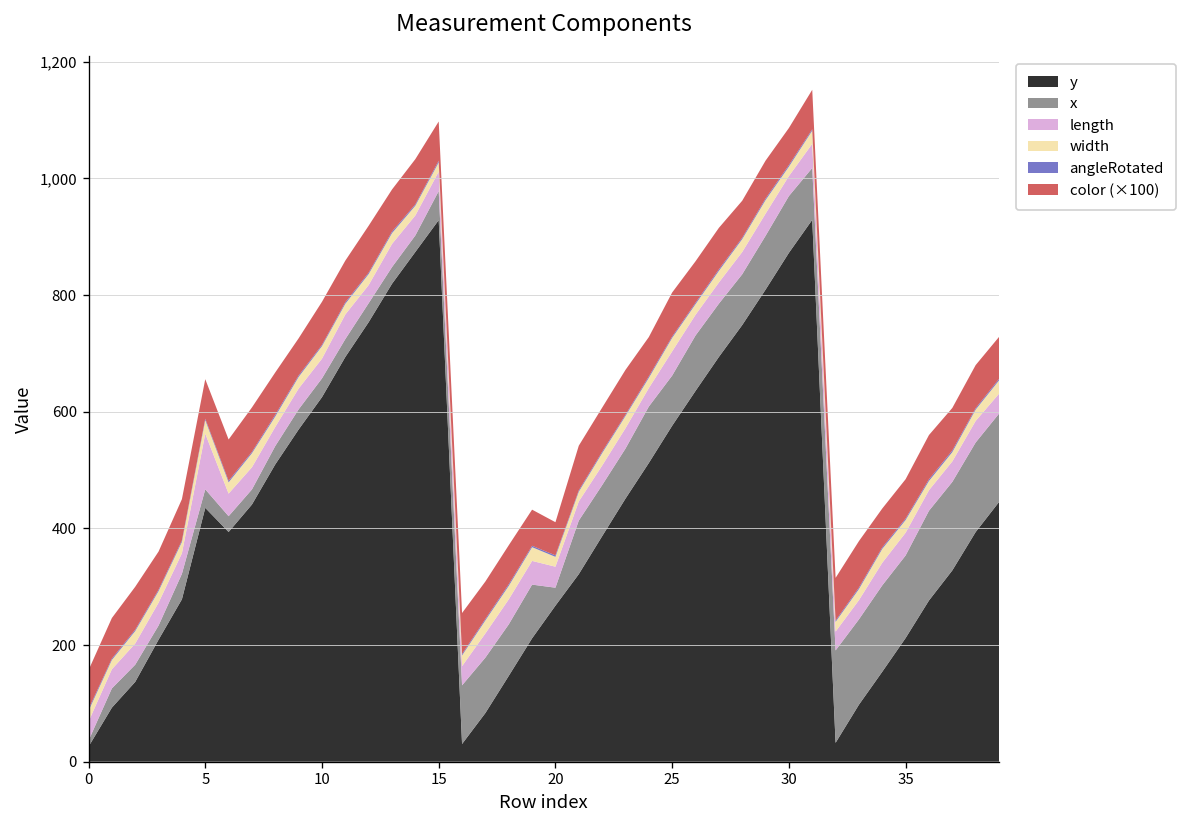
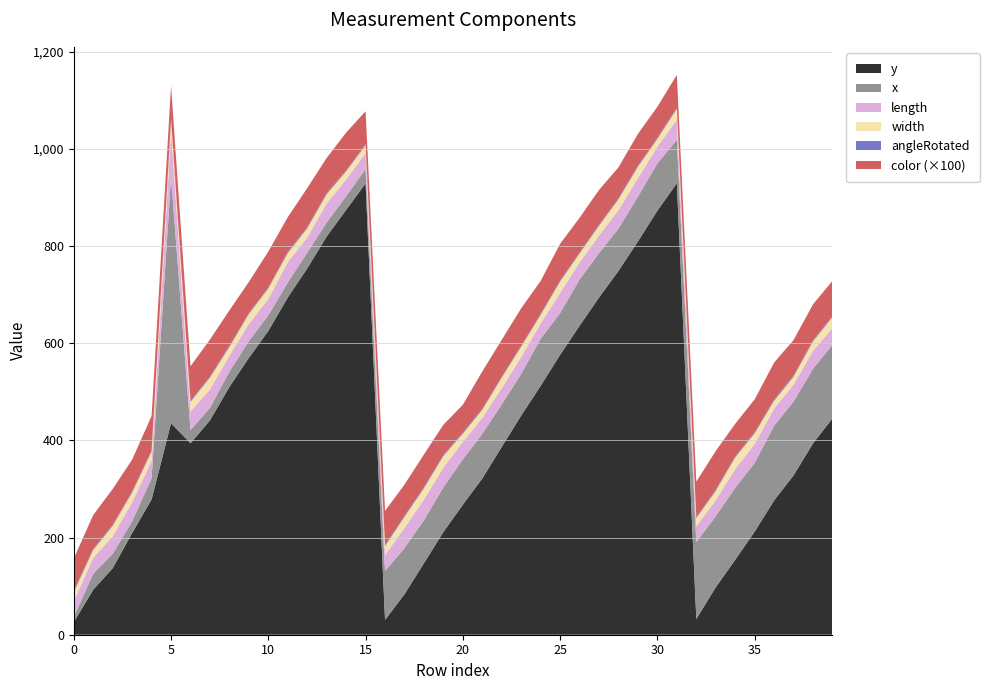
  {
    "y": {
      "0": 30,
      "5": 440,
      "10": 630,
      "15": 930,
      "20": 270,
      "25": 580,
      "30": 870,
      "35": 210
    },
    "x": {
      "0": 10,
-     "5": 30,
+     "5": 510,
      "10": 30,
-     "15": 50,
-     "20": 30,
+     "15": 30,
+     "20": 90,
      "25": 90,
      "30": 100,
      "35": 140
    },
    "length": {
      "0": 30,
      "5": 100,
      "10": 30,
      "15": 30,
      "20": 40,
      "25": 40,
      "30": 30,
      "35": 40
    },
    "color (×100)": {
      "0": 70,
      "5": 70,
      "10": 70,
      "15": 70,
      "20": 60,
      "25": 80,
      "30": 60,
      "35": 70
    }
  }
